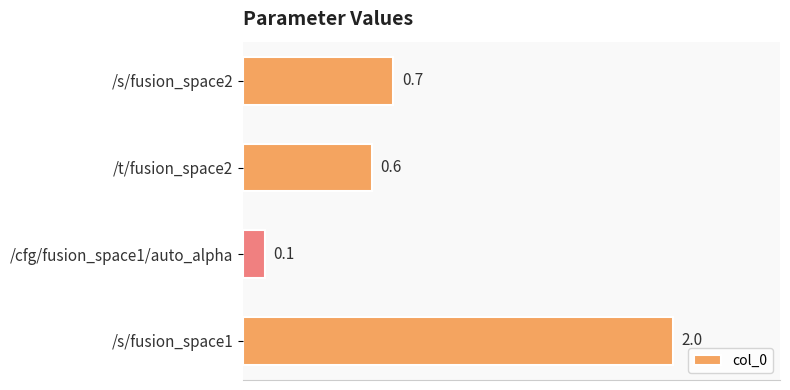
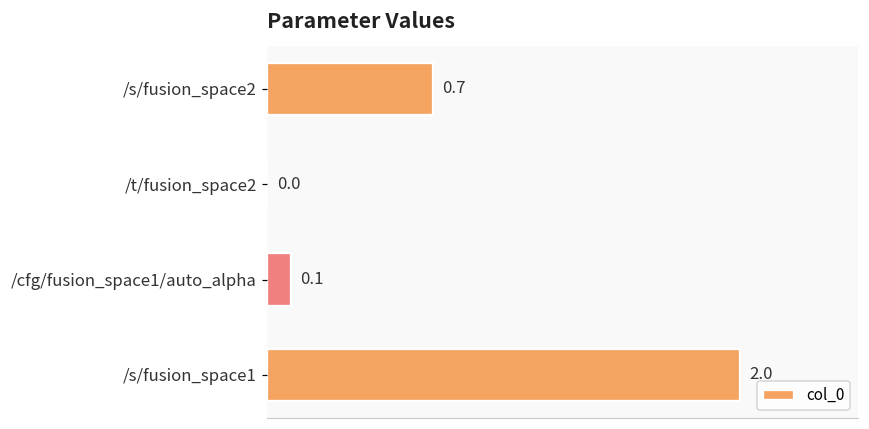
  {
    "/s/fusion_space2": 0.7,
-   "/t/fusion_space2": 0.6,
+   "/t/fusion_space2": 0.0,
    "/cfg/fusion_space1/auto_alpha": 0.1
  }
